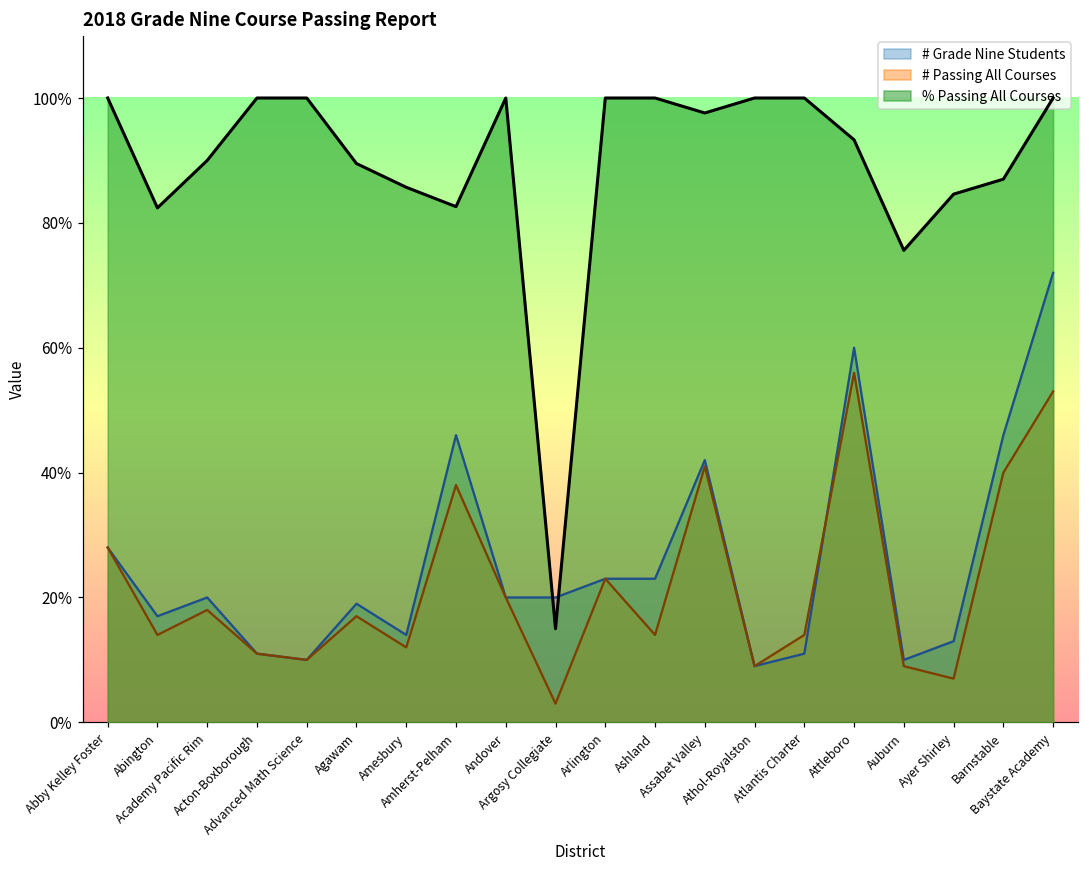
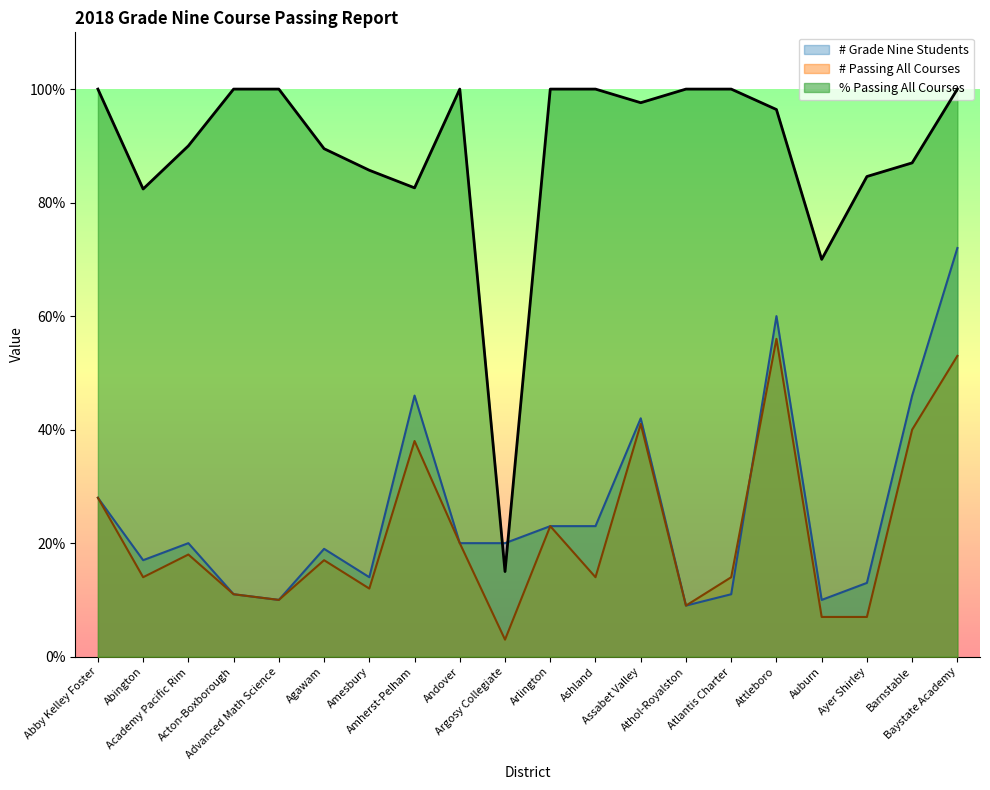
  {
    "# Grade Nine Students": {
      "Abington": "17%",
      "Academy Pacific Rim": "20%",
      "Agawam": "19%",
      "Amesbury": "14%",
      "Amherst-Pelham": "46%",
      "Argosy Collegiate": "20%",
      "Ashland": "23%",
      "Assabet Valley": "42%",
      "Atlantis Charter": "11%",
      "Attleboro": "60%",
      "Auburn": "10%",
      "Ayer Shirley": "13%",
      "Barnstable": "46%",
      "Baystate Academy": "72%"
    },
    "# Passing All Courses": {
      "Abington": "14%",
      "Academy Pacific Rim": "18%",
      "Agawam": "17%",
      "Amesbury": "12%",
      "Amherst-Pelham": "38%",
      "Argosy Collegiate": "3%",
      "Ashland": "14%",
      "Assabet Valley": "41%",
      "Atlantis Charter": "14%",
      "Attleboro": "56%",
-     "Auburn": "9%",
+     "Auburn": "7%",
      "Ayer Shirley": "7%",
      "Barnstable": "40%",
      "Baystate Academy": "53%"
    },
    "% Passing All Courses": {
      "Abby Kelley Foster": "100%",
      "Abington": "82%",
      "Academy Pacific Rim": "90%",
      "Acton-Boxborough": "100%",
      "Advanced Math Science": "100%",
      "Agawam": "90%",
      "Amesbury": "86%",
      "Amherst-Pelham": "83%",
      "Andover": "100%",
      "Argosy Collegiate": "15%",
      "Arlington": "100%",
      "Ashland": "100%",
      "Assabet Valley": "98%",
      "Athol-Royalston": "100%",
      "Atlantis Charter": "100%",
-     "Attleboro": "93%",
-     "Auburn": "76%",
+     "Attleboro": "96%",
+     "Auburn": "70%",
      "Ayer Shirley": "85%",
      "Barnstable": "87%"
    }
  }
